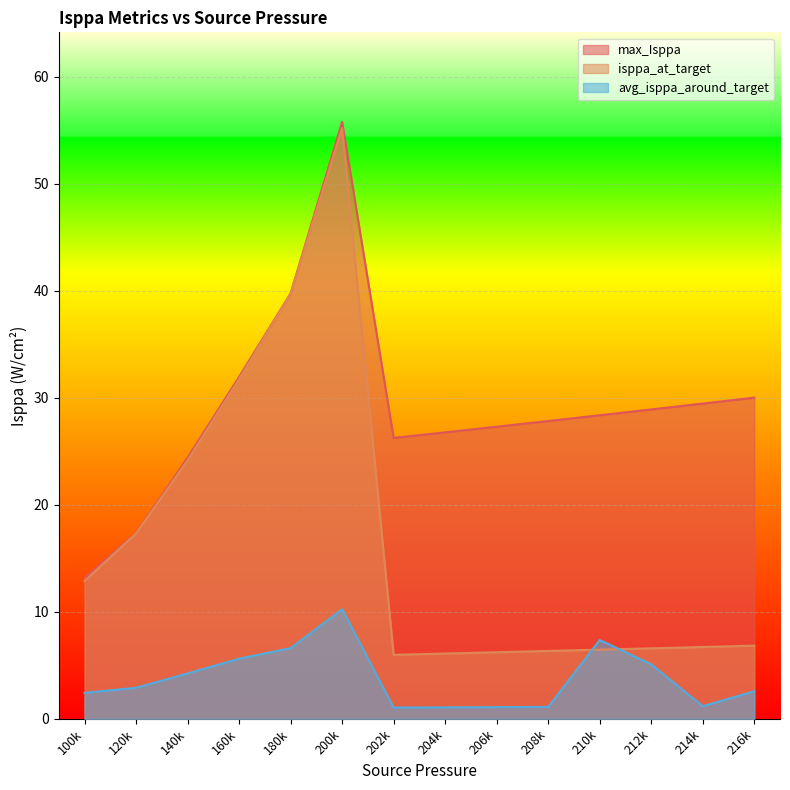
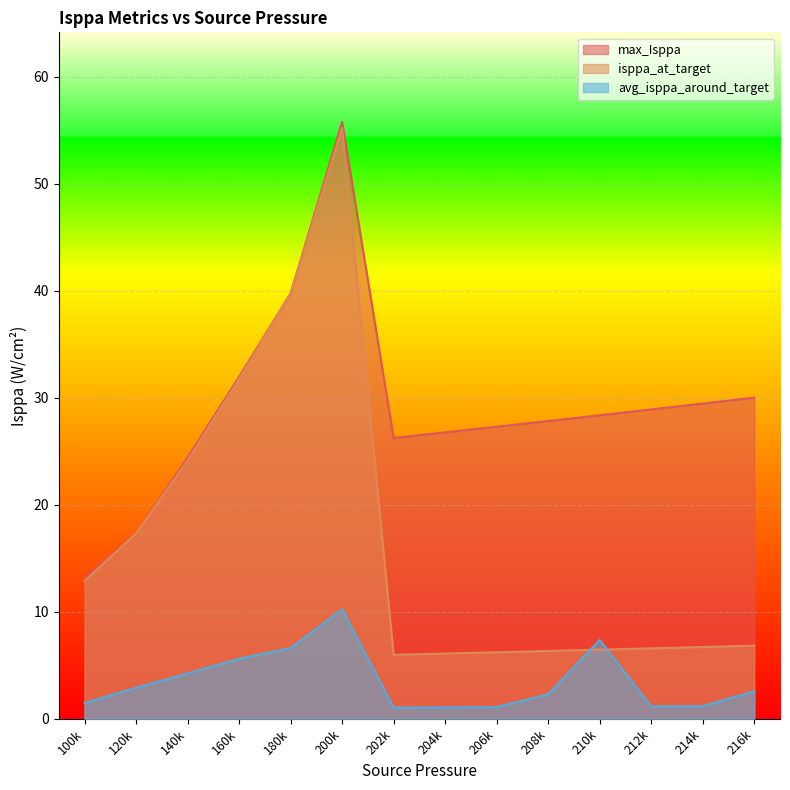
  {
    "avg_isppa_around_target": {
-     "100k": 2.4,
+     "100k": 1.5,
      "120k": 2.9,
      "140k": 4.2,
      "160k": 5.6,
      "180k": 6.6,
      "200k": 10.2,
      "202k": 1.1,
      "204k": 1.1,
      "206k": 1.1,
-     "208k": 1.1,
+     "208k": 2.3,
      "210k": 7.4,
-     "212k": 5.1,
+     "212k": 1.2,
      "214k": 1.2,
      "216k": 2.6
    }
  }
